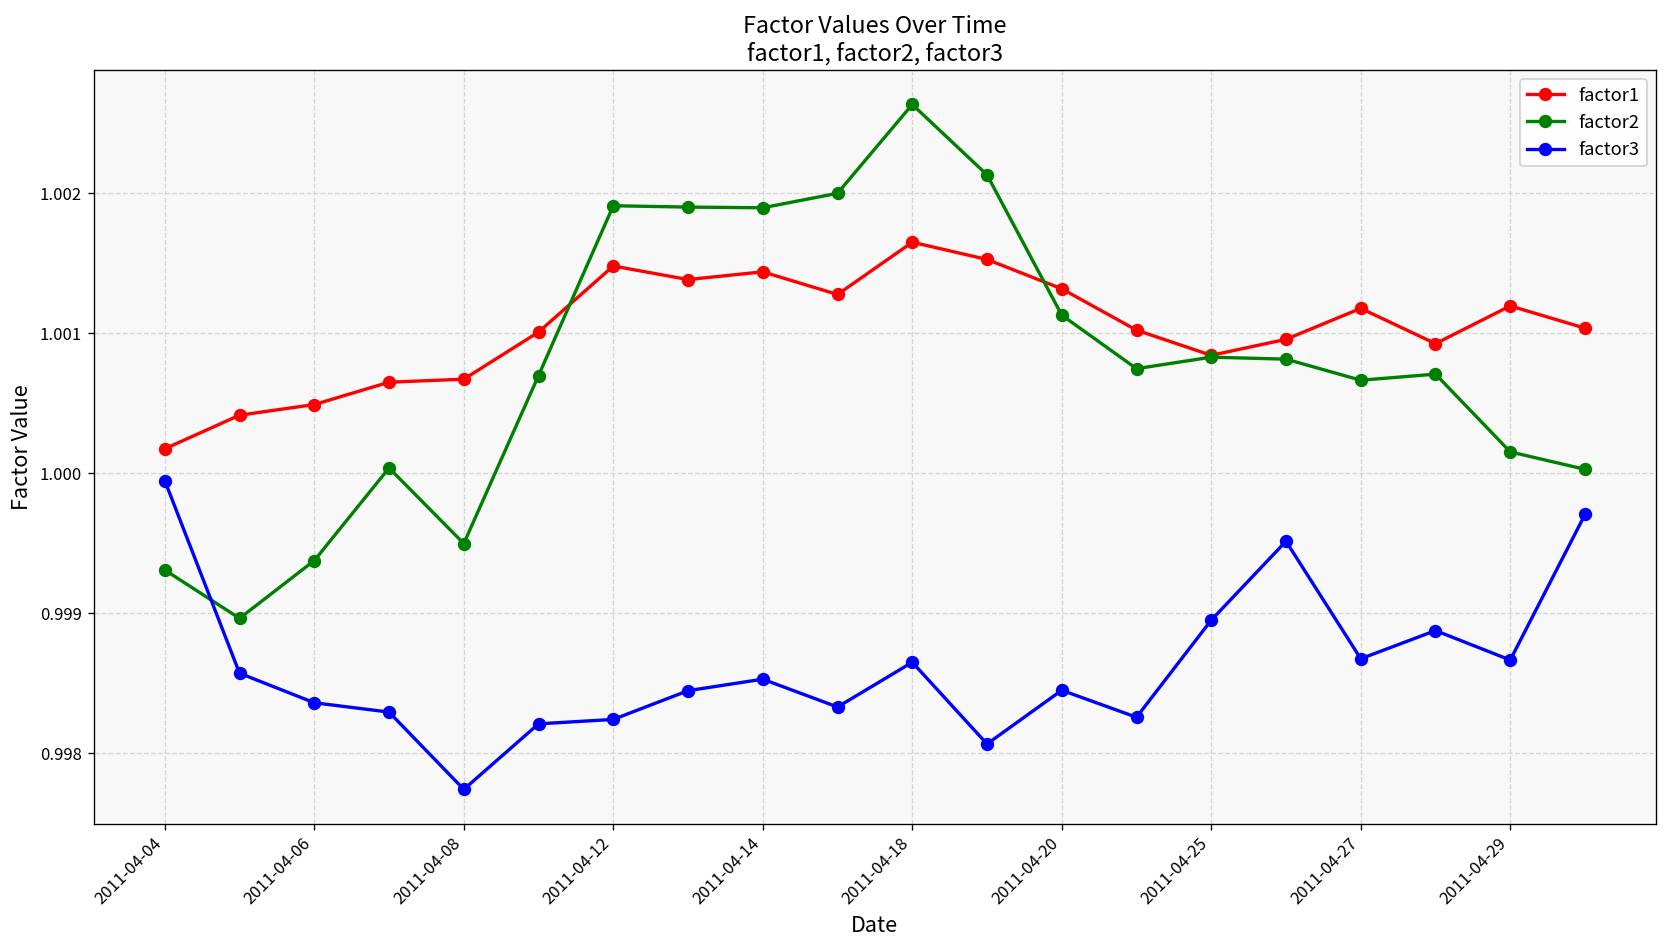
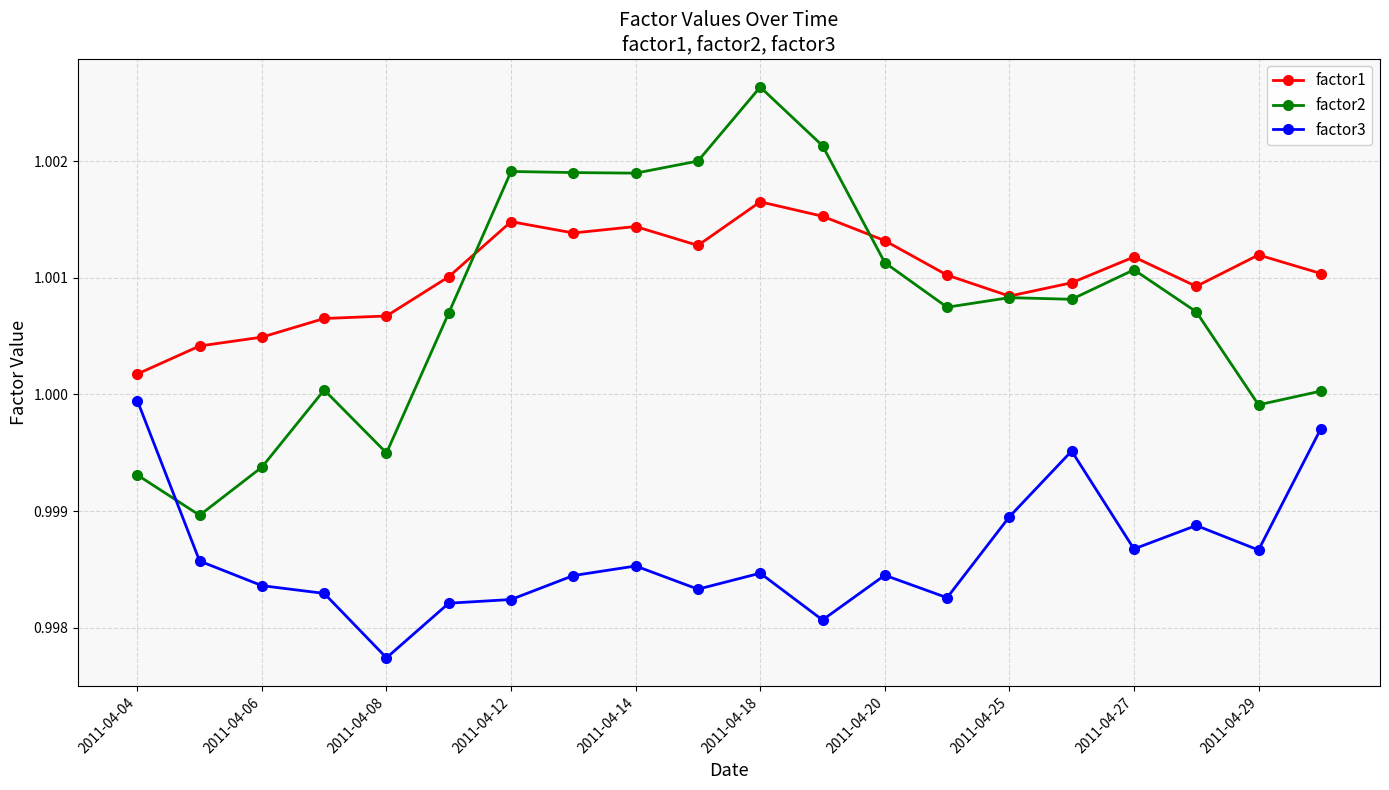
  {
    "factor1": {
      "2011-04-04": 1.00018,
      "2011-04-06": 1.00049,
      "2011-04-08": 1.00067,
      "2011-04-12": 1.00148,
      "2011-04-14": 1.00144,
      "2011-04-18": 1.00165,
      "2011-04-20": 1.00132,
      "2011-04-27": 1.00118,
      "2011-04-29": 1.00120
    },
    "factor2": {
      "2011-04-04": 0.99931,
      "2011-04-06": 0.99938,
      "2011-04-08": 0.99950,
      "2011-04-12": 1.00191,
      "2011-04-14": 1.00190,
      "2011-04-18": 1.00264,
      "2011-04-20": 1.00113,
-     "2011-04-27": 1.00067,
-     "2011-04-29": 1.00015
+     "2011-04-27": 1.00107,
+     "2011-04-29": 0.99991
    },
    "factor3": {
      "2011-04-04": 0.99995,
      "2011-04-06": 0.99836,
      "2011-04-08": 0.99774,
      "2011-04-12": 0.99824,
      "2011-04-14": 0.99853,
-     "2011-04-18": 0.99865,
+     "2011-04-18": 0.99847,
      "2011-04-20": 0.99845,
      "2011-04-25": 0.99895,
      "2011-04-27": 0.99868,
      "2011-04-29": 0.99867
    }
  }
